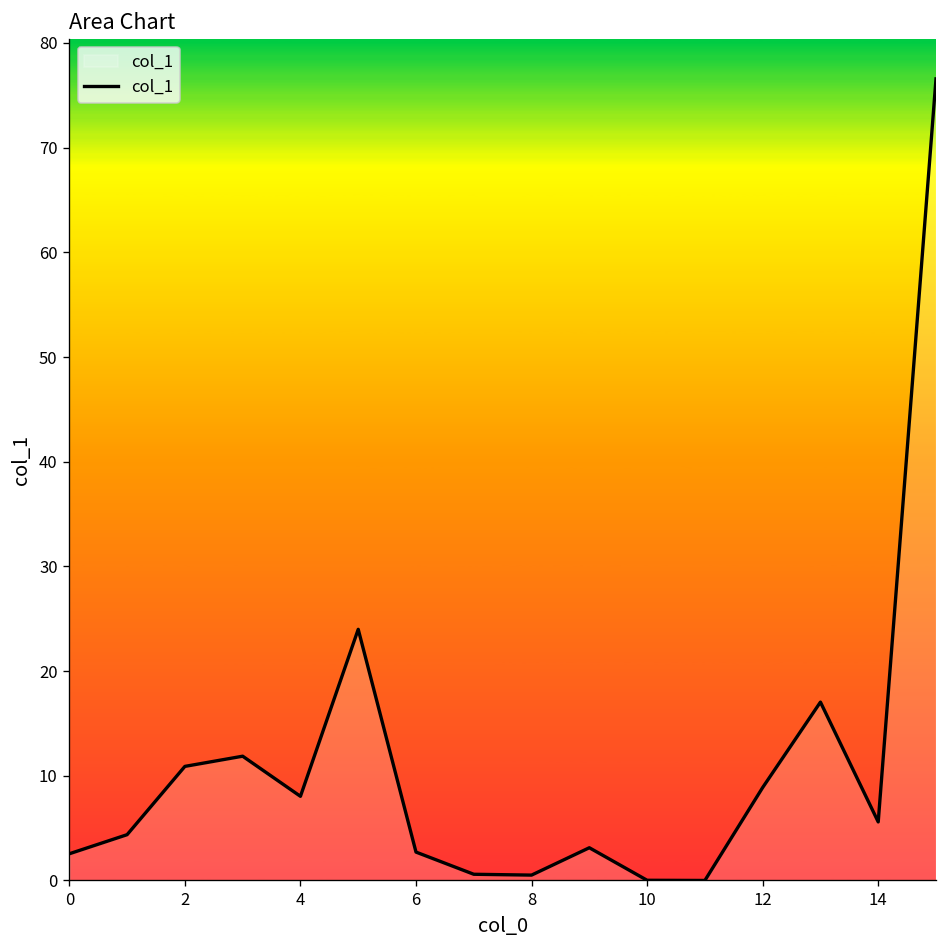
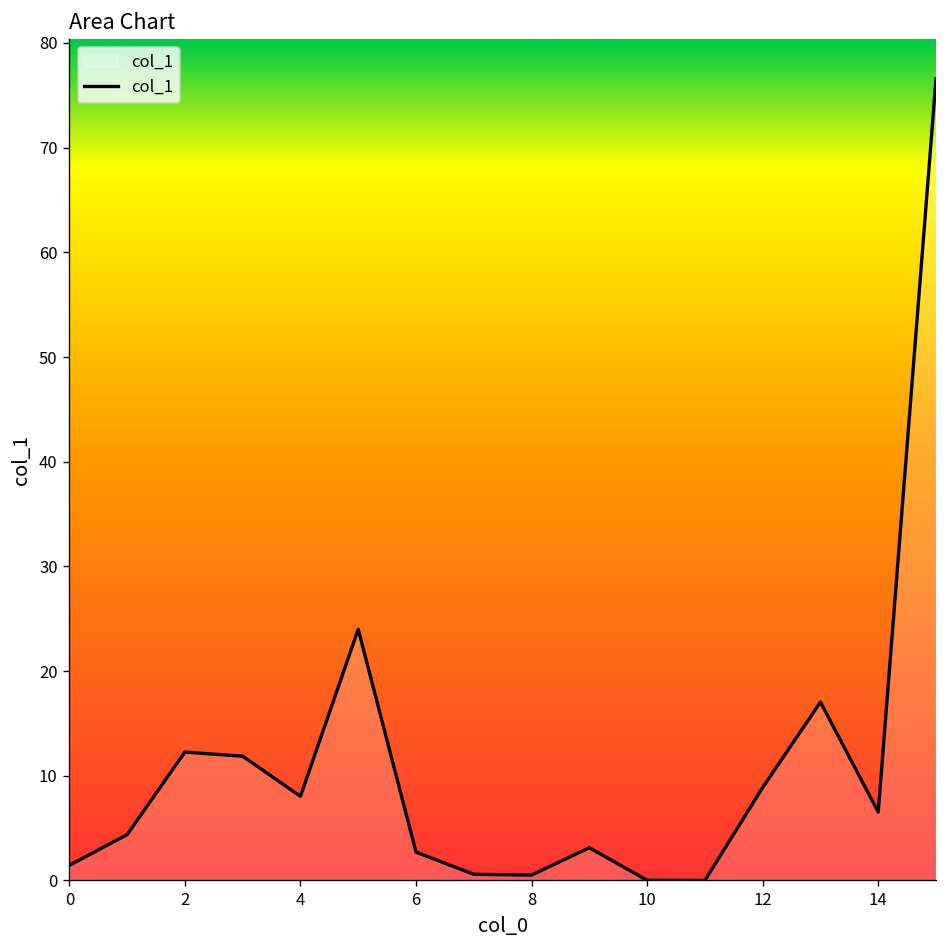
  {
-   "0": 3,
-   "2": 11,
+   "0": 1,
+   "2": 12,
    "4": 8,
    "6": 3,
    "8": 1,
    "10": 0,
    "12": 9,
-   "14": 6
+   "14": 7
  }
